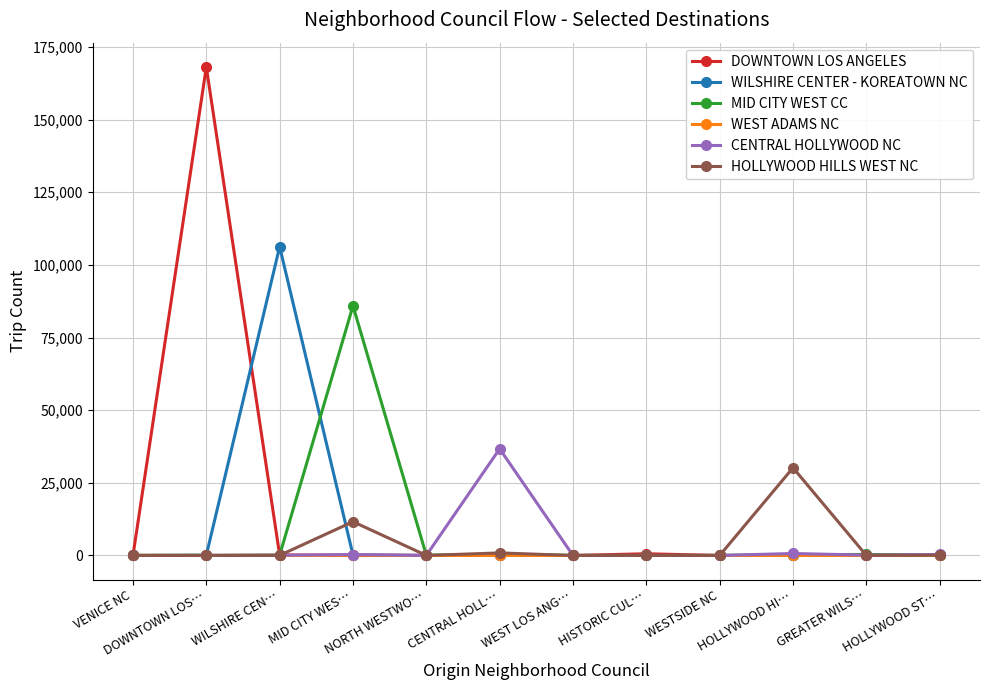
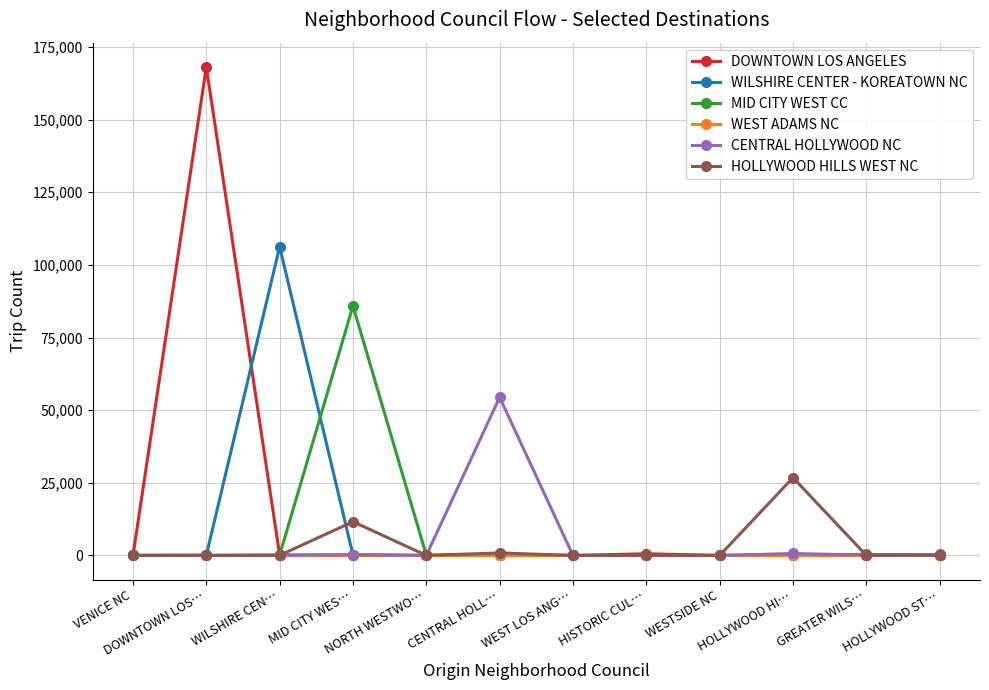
  {
    "DOWNTOWN LOS ANGELES": {
      "DOWNTOWN LOS…": "168,000"
    },
    "WILSHIRE CENTER - KOREATOWN NC": {
      "WILSHIRE CEN…": "106,000"
    },
    "MID CITY WEST CC": {
      "MID CITY WES…": "86,000"
    },
    "CENTRAL HOLLYWOOD NC": {
-     "CENTRAL HOLL…": "37,000"
+     "CENTRAL HOLL…": "54,000"
    },
    "HOLLYWOOD HILLS WEST NC": {
      "MID CITY WES…": "12,000",
-     "HOLLYWOOD HI…": "30,000"
+     "HOLLYWOOD HI…": "27,000"
    }
  }
